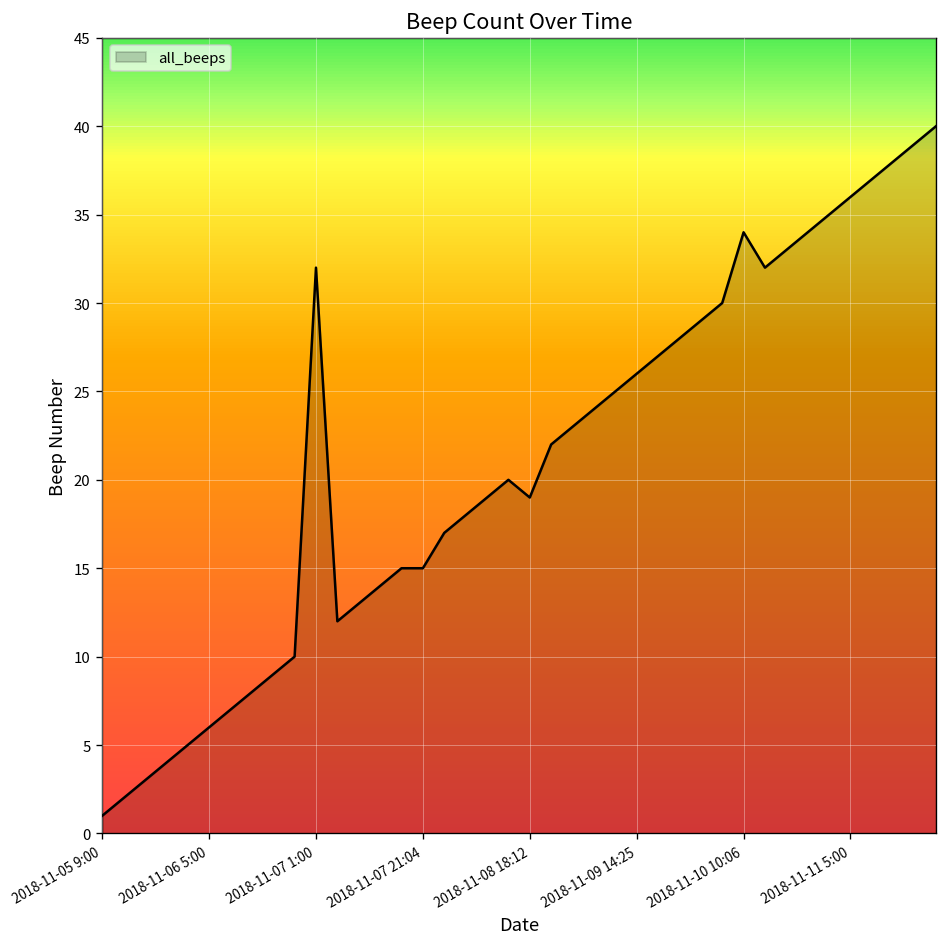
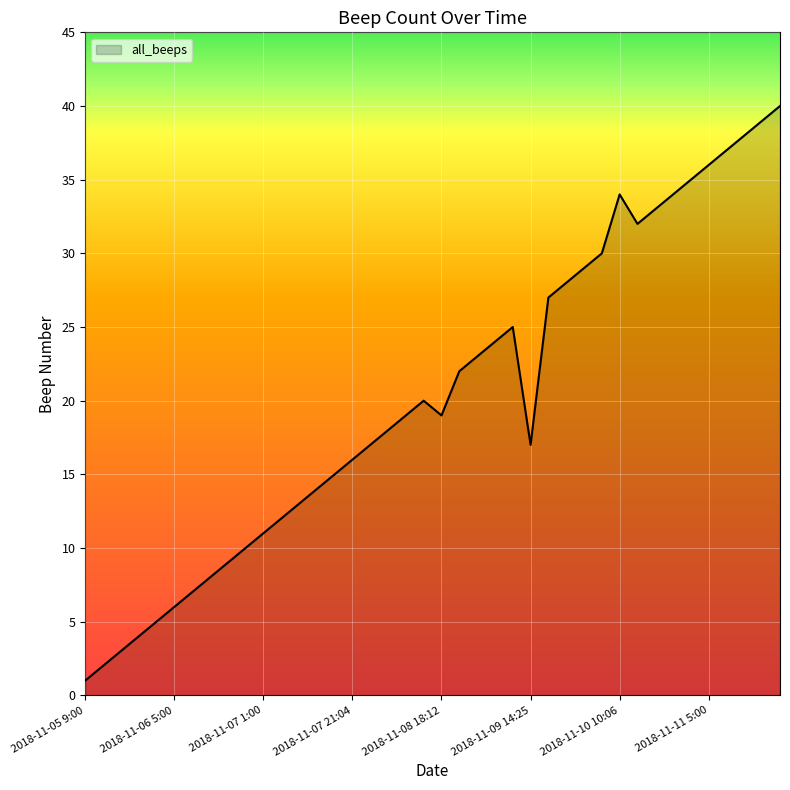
  {
    "2018-11-05 9:00": 1,
    "2018-11-06 5:00": 6,
-   "2018-11-07 1:00": 32,
-   "2018-11-07 21:04": 15,
+   "2018-11-07 1:00": 11,
+   "2018-11-07 21:04": 16,
    "2018-11-08 18:12": 19,
-   "2018-11-09 14:25": 26,
+   "2018-11-09 14:25": 17,
    "2018-11-10 10:06": 34,
    "2018-11-11 5:00": 36
  }
